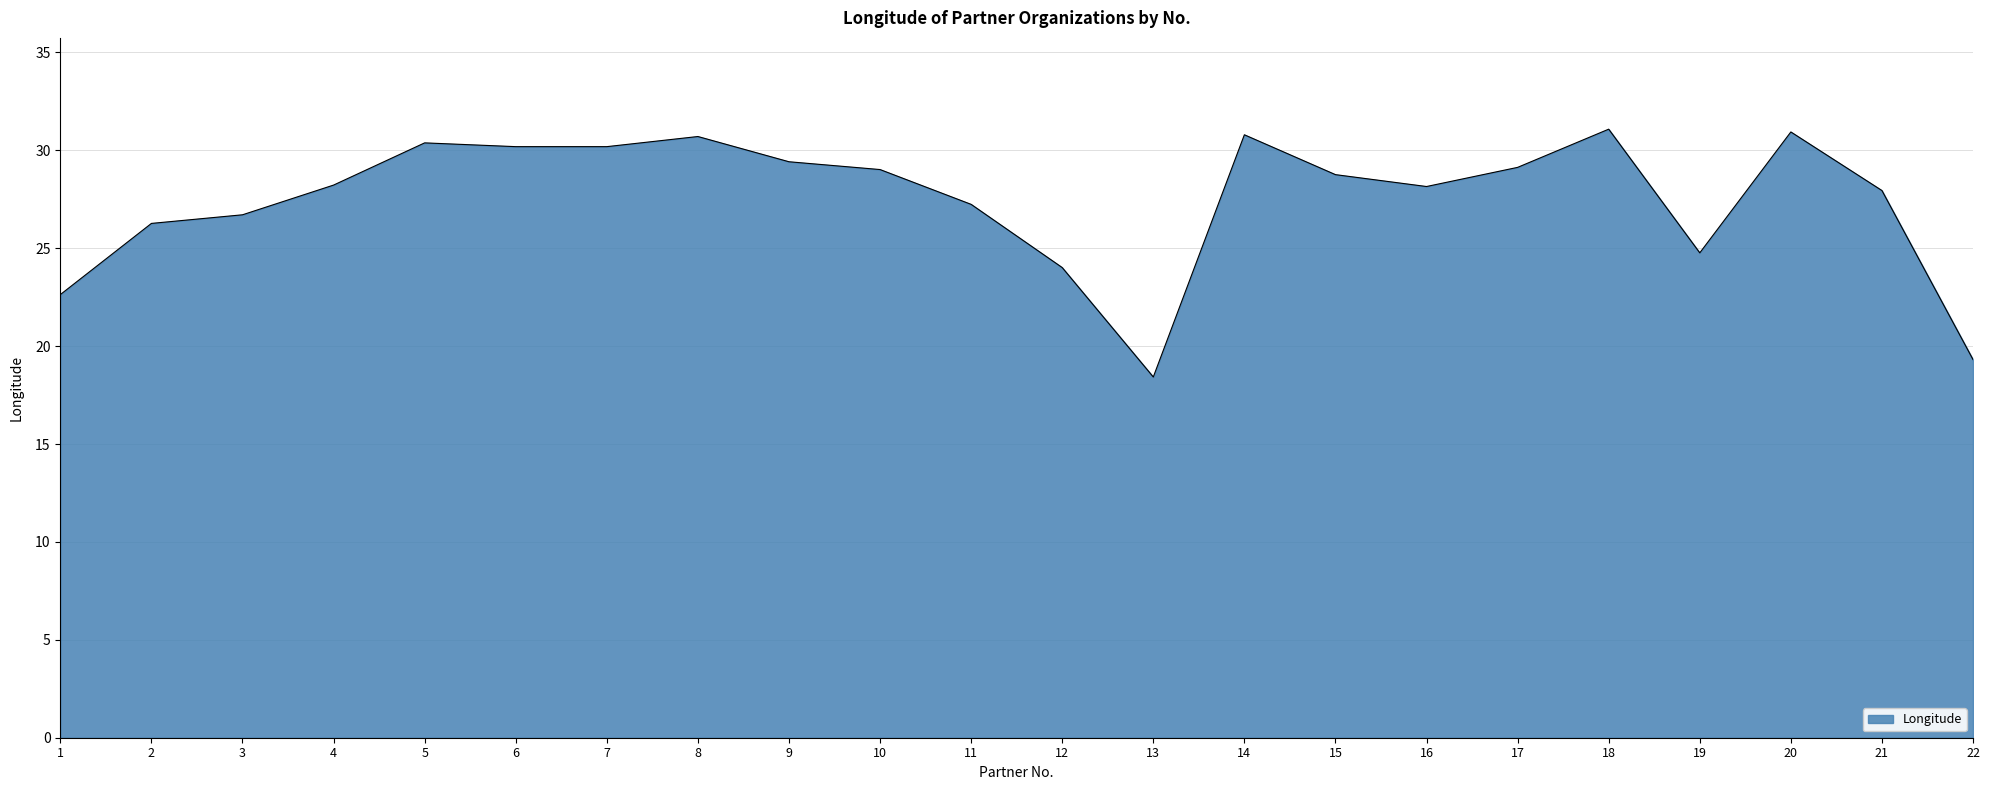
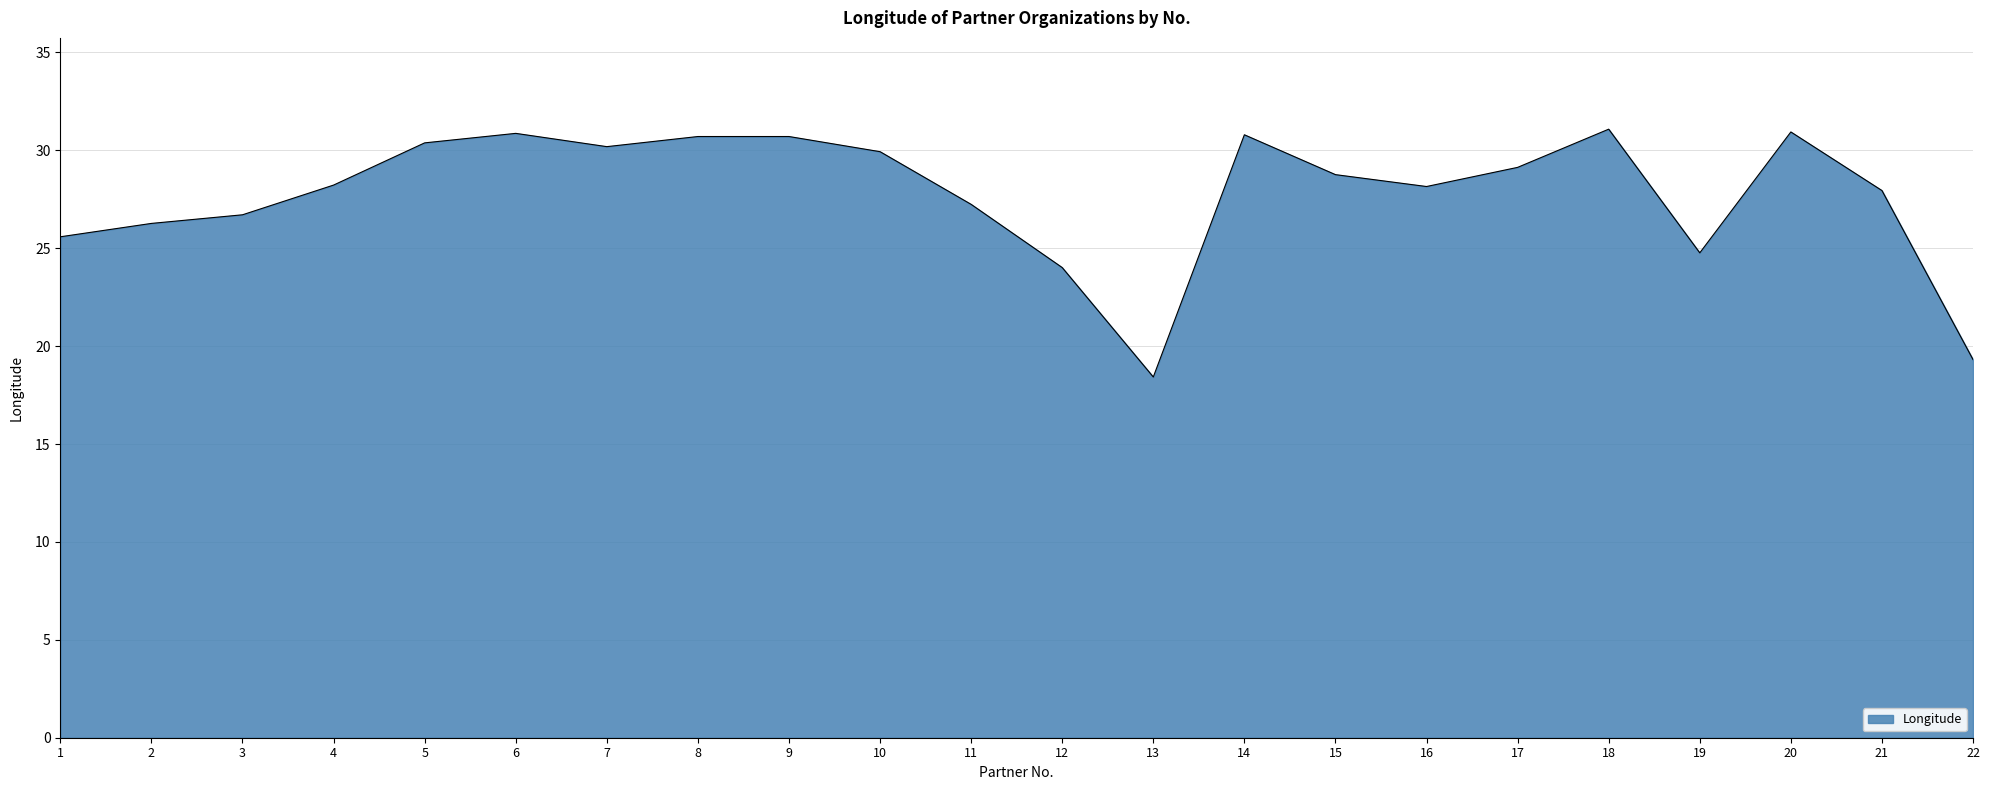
  {
-   "1": 22.6,
+   "1": 25.6,
    "2": 26.3,
    "3": 26.7,
    "4": 28.2,
    "5": 30.4,
-   "6": 30.2,
+   "6": 30.9,
    "7": 30.2,
    "8": 30.7,
-   "9": 29.4,
-   "10": 29.0,
+   "9": 30.7,
+   "10": 29.9,
    "11": 27.2,
    "12": 24.0,
    "13": 18.4,
    "14": 30.8,
    "15": 28.8,
    "16": 28.1,
    "17": 29.1,
    "18": 31.1,
    "19": 24.8,
    "20": 30.9,
    "21": 27.9,
    "22": 19.3
  }
